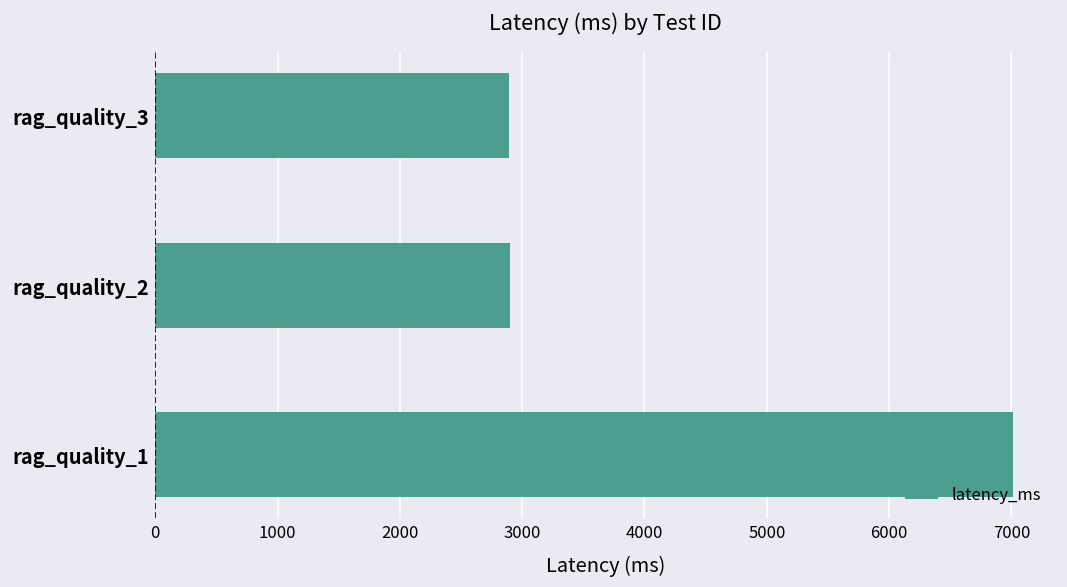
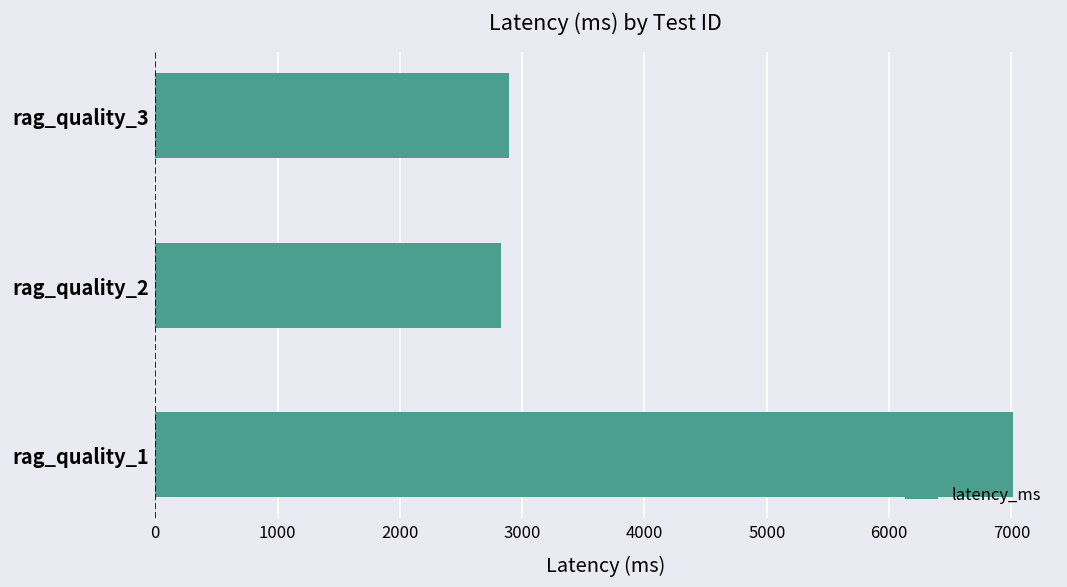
  {
    "rag_quality_3": 2890,
-   "rag_quality_2": 2900,
+   "rag_quality_2": 2820,
    "rag_quality_1": 7010
  }
